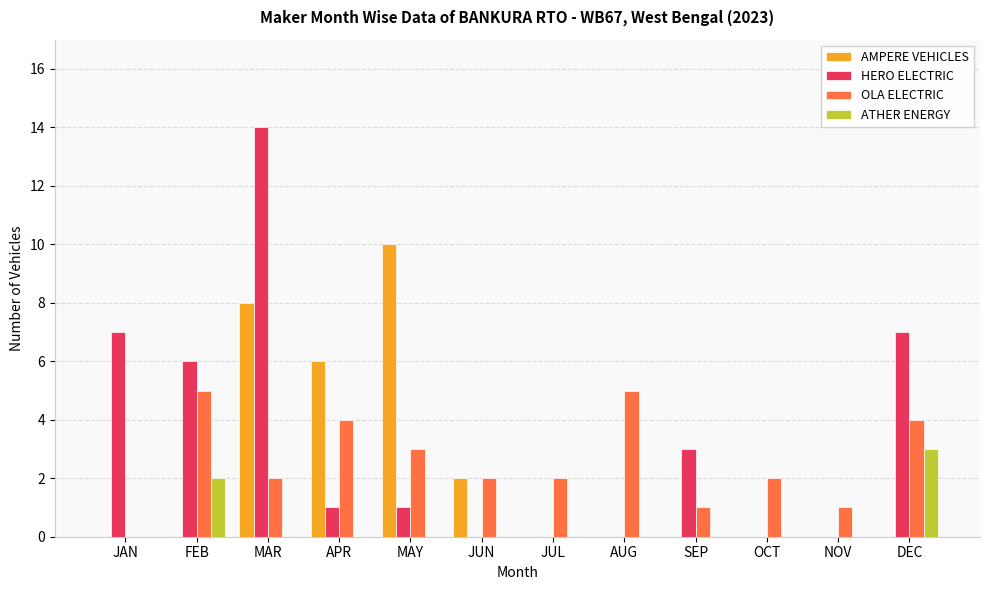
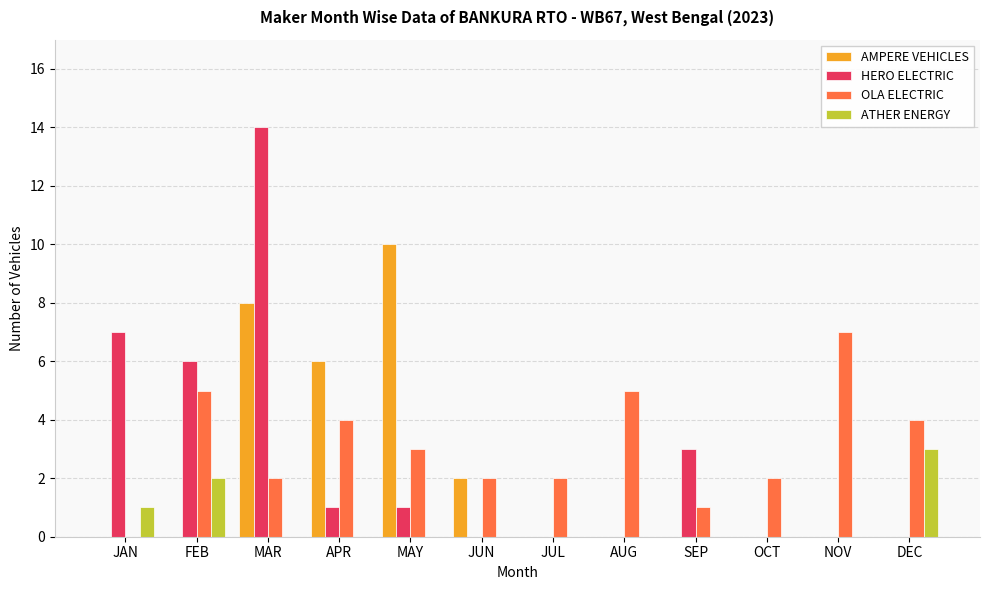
  {
    "AMPERE VEHICLES": {
      "JAN": 0,
      "FEB": 0,
      "MAR": 8,
      "APR": 6,
      "MAY": 10,
      "JUN": 2,
      "JUL": 0,
      "AUG": 0,
      "SEP": 0,
      "OCT": 0,
      "NOV": 0,
      "DEC": 0
    },
    "HERO ELECTRIC": {
      "JAN": 7,
      "FEB": 6,
      "MAR": 14,
      "APR": 1,
      "MAY": 1,
      "JUN": 0,
      "JUL": 0,
      "AUG": 0,
      "SEP": 3,
      "OCT": 0,
      "NOV": 0,
-     "DEC": 7
+     "DEC": 0
    },
    "OLA ELECTRIC": {
      "JAN": 0,
      "FEB": 5,
      "MAR": 2,
      "APR": 4,
      "MAY": 3,
      "JUN": 2,
      "JUL": 2,
      "AUG": 5,
      "SEP": 1,
      "OCT": 2,
-     "NOV": 1,
+     "NOV": 7,
      "DEC": 4
    },
    "ATHER ENERGY": {
-     "JAN": 0,
+     "JAN": 1,
      "FEB": 2,
      "MAR": 0,
      "APR": 0,
      "MAY": 0,
      "JUN": 0,
      "JUL": 0,
      "AUG": 0,
      "SEP": 0,
      "OCT": 0,
      "NOV": 0,
      "DEC": 3
    }
  }
